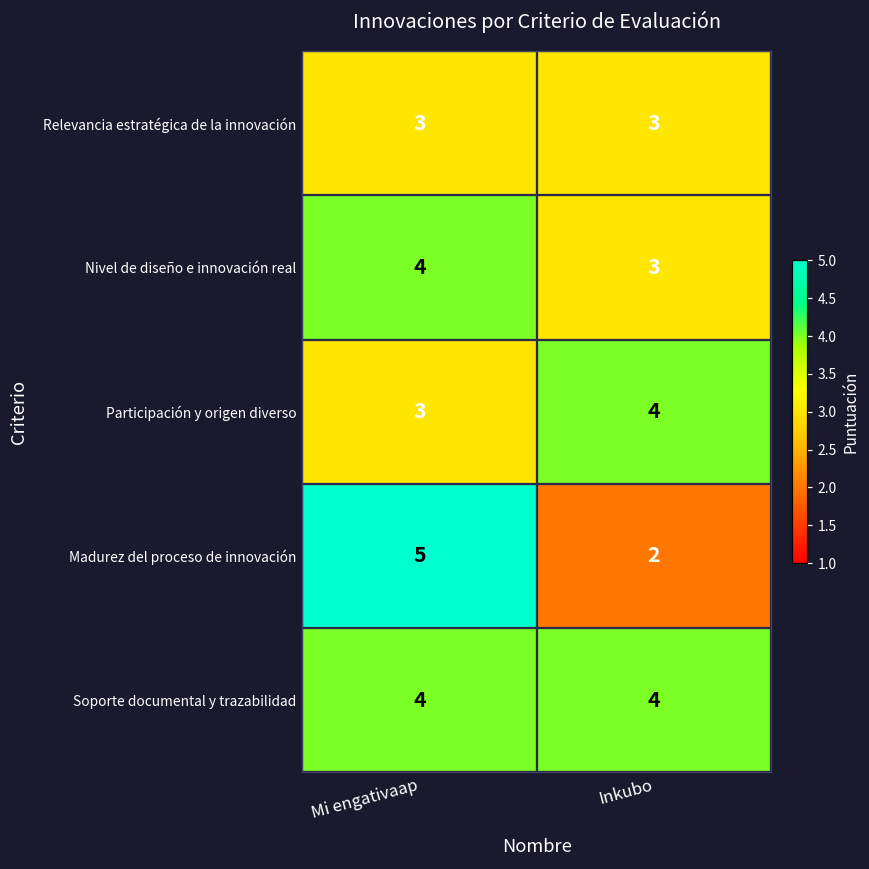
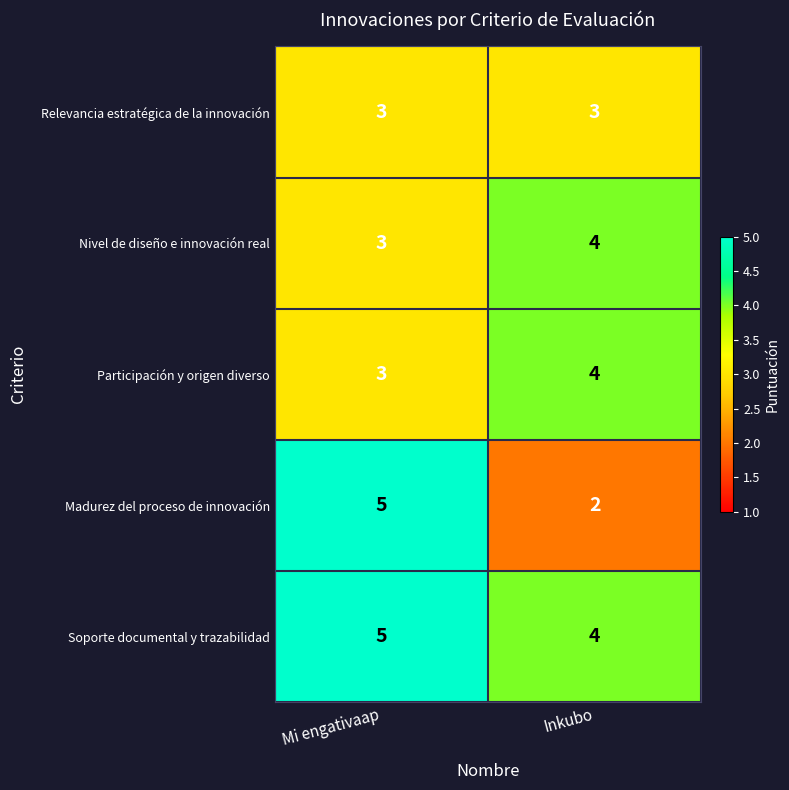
  {
    "Relevancia estratégica de la innovación": {
      "Mi engativaap": 3,
      "Inkubo": 3
    },
    "Nivel de diseño e innovación real": {
-     "Mi engativaap": 4,
-     "Inkubo": 3
+     "Mi engativaap": 3,
+     "Inkubo": 4
    },
    "Participación y origen diverso": {
      "Mi engativaap": 3,
      "Inkubo": 4
    },
    "Madurez del proceso de innovación": {
      "Mi engativaap": 5,
      "Inkubo": 2
    },
    "Soporte documental y trazabilidad": {
-     "Mi engativaap": 4,
+     "Mi engativaap": 5,
      "Inkubo": 4
    }
  }
